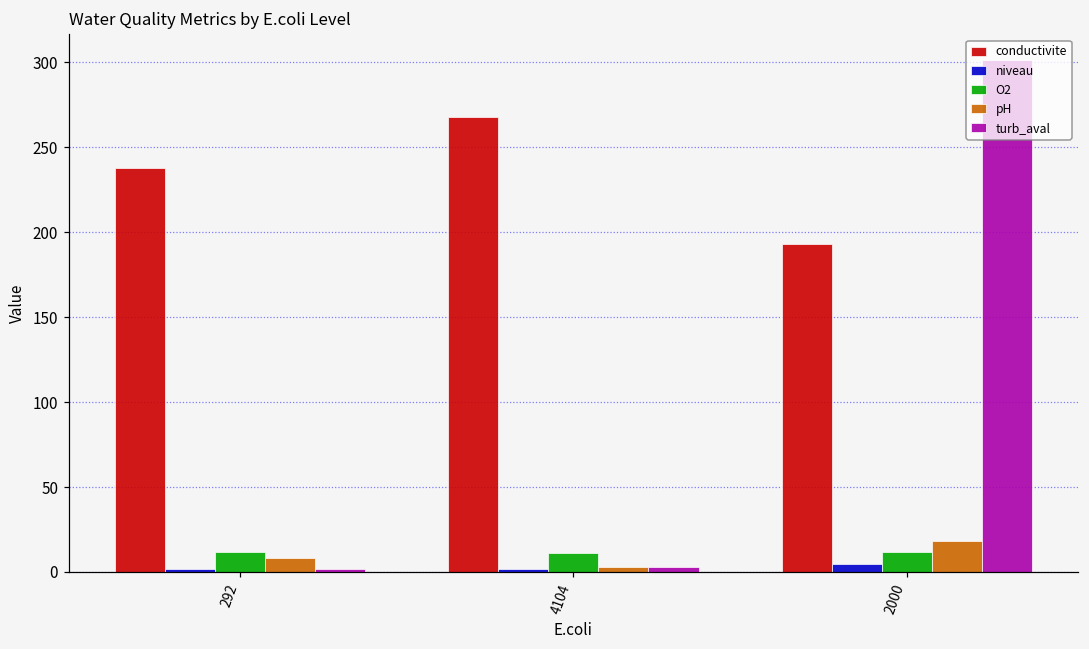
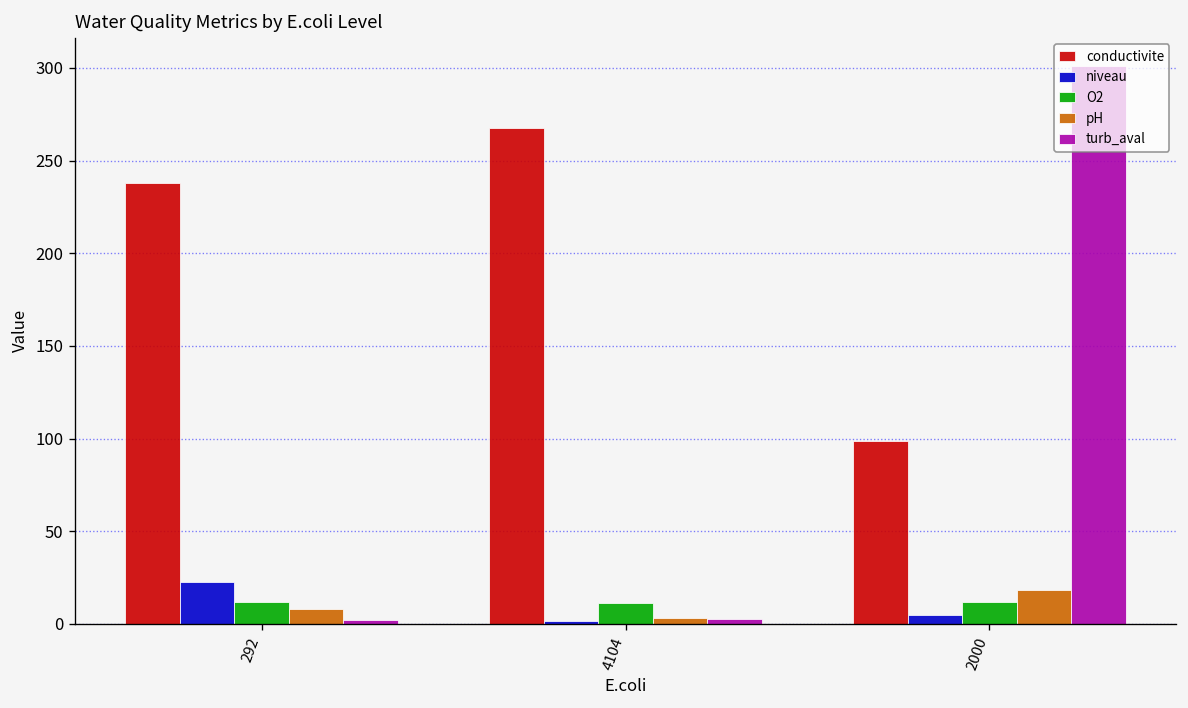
  {
    "conductivite": {
      "292": 238,
      "4104": 268,
-     "2000": 193
+     "2000": 99
    },
    "niveau": {
-     "292": 2,
+     "292": 23,
      "4104": 2,
      "2000": 5
    },
    "O2": {
      "292": 12,
      "4104": 11,
      "2000": 12
    },
    "pH": {
      "292": 8,
      "4104": 3,
      "2000": 18
    },
    "turb_aval": {
      "292": 2,
      "4104": 3
    }
  }
